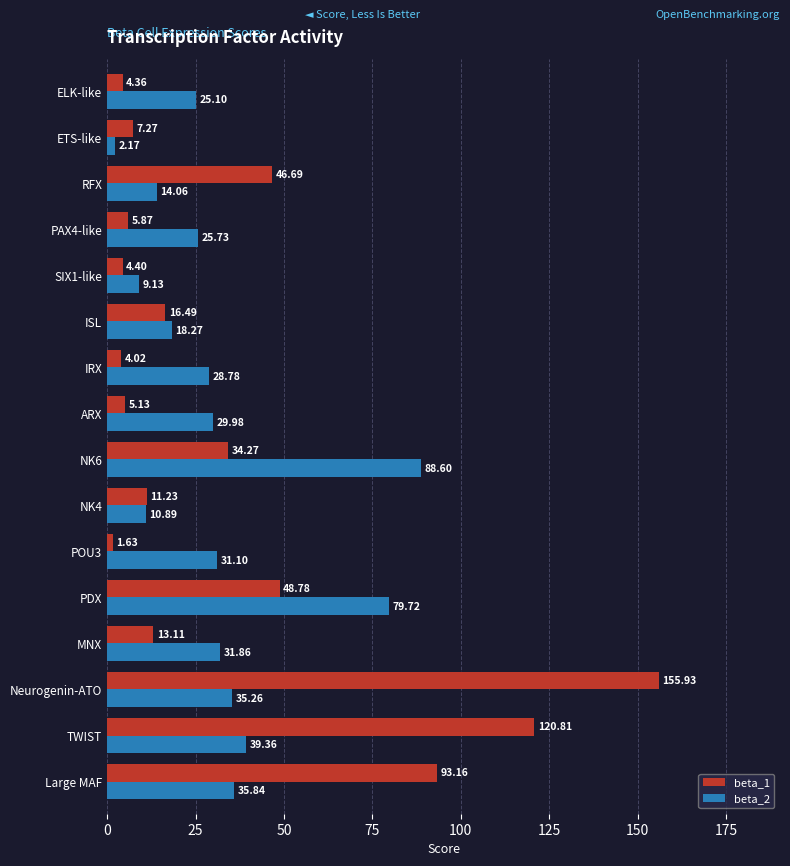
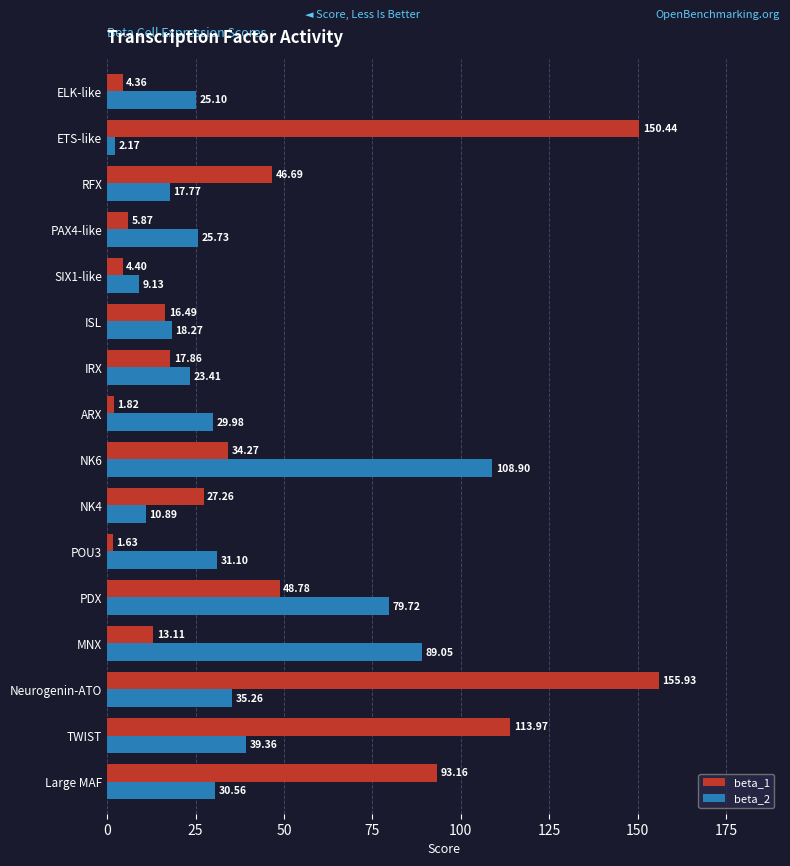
  {
    "beta_1": {
      "ELK-like": 4.36,
-     "ETS-like": 7.27,
+     "ETS-like": 150.44,
      "RFX": 46.69,
      "PAX4-like": 5.87,
      "SIX1-like": 4.40,
      "ISL": 16.49,
-     "IRX": 4.02,
-     "ARX": 5.13,
+     "IRX": 17.86,
+     "ARX": 1.82,
      "NK6": 34.27,
-     "NK4": 11.23,
+     "NK4": 27.26,
      "POU3": 1.63,
      "PDX": 48.78,
      "MNX": 13.11,
      "Neurogenin-ATO": 155.93,
-     "TWIST": 120.81,
+     "TWIST": 113.97,
      "Large MAF": 93.16
    },
    "beta_2": {
      "ELK-like": 25.10,
      "ETS-like": 2.17,
-     "RFX": 14.06,
+     "RFX": 17.77,
      "PAX4-like": 25.73,
      "SIX1-like": 9.13,
      "ISL": 18.27,
-     "IRX": 28.78,
+     "IRX": 23.41,
      "ARX": 29.98,
-     "NK6": 88.60,
+     "NK6": 108.90,
      "NK4": 10.89,
      "POU3": 31.10,
      "PDX": 79.72,
-     "MNX": 31.86,
+     "MNX": 89.05,
      "Neurogenin-ATO": 35.26,
      "TWIST": 39.36,
-     "Large MAF": 35.84
+     "Large MAF": 30.56
    }
  }
